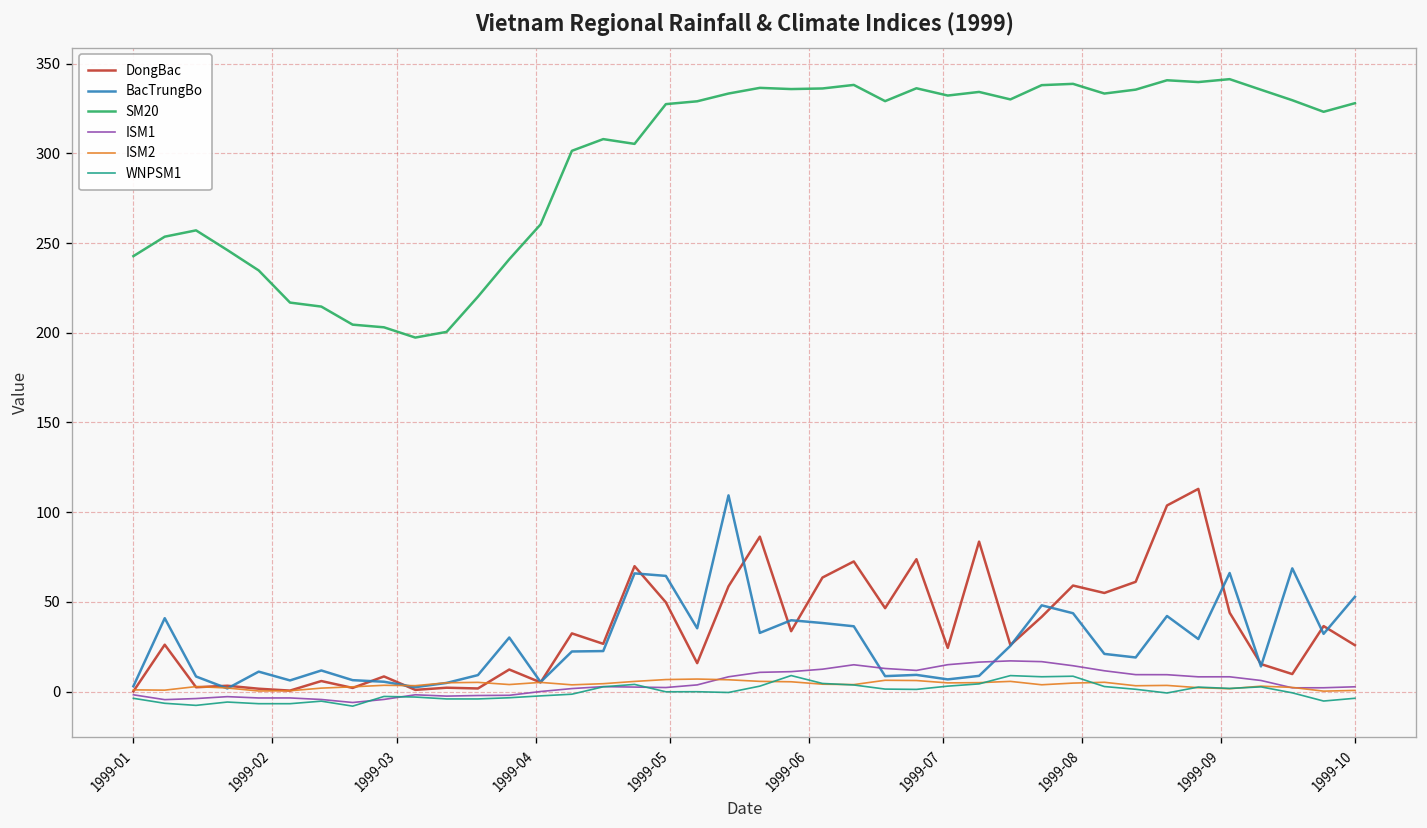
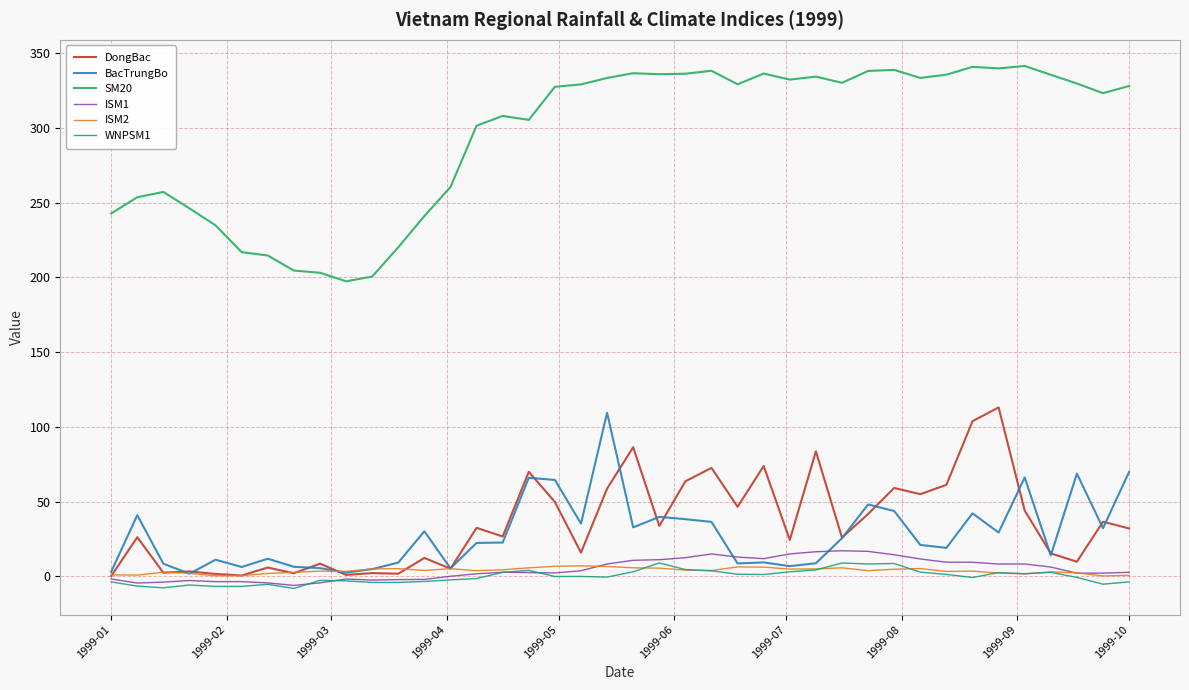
  {
    "DongBac": {
-     "1999-10": 26
+     "1999-10": 32
    },
    "BacTrungBo": {
      "1999-01": 3,
-     "1999-10": 53
+     "1999-10": 70
    },
    "ISM1": {
      "1999-01": -2,
      "1999-10": 3
    },
    "ISM2": {
      "1999-10": 1
    }
  }
